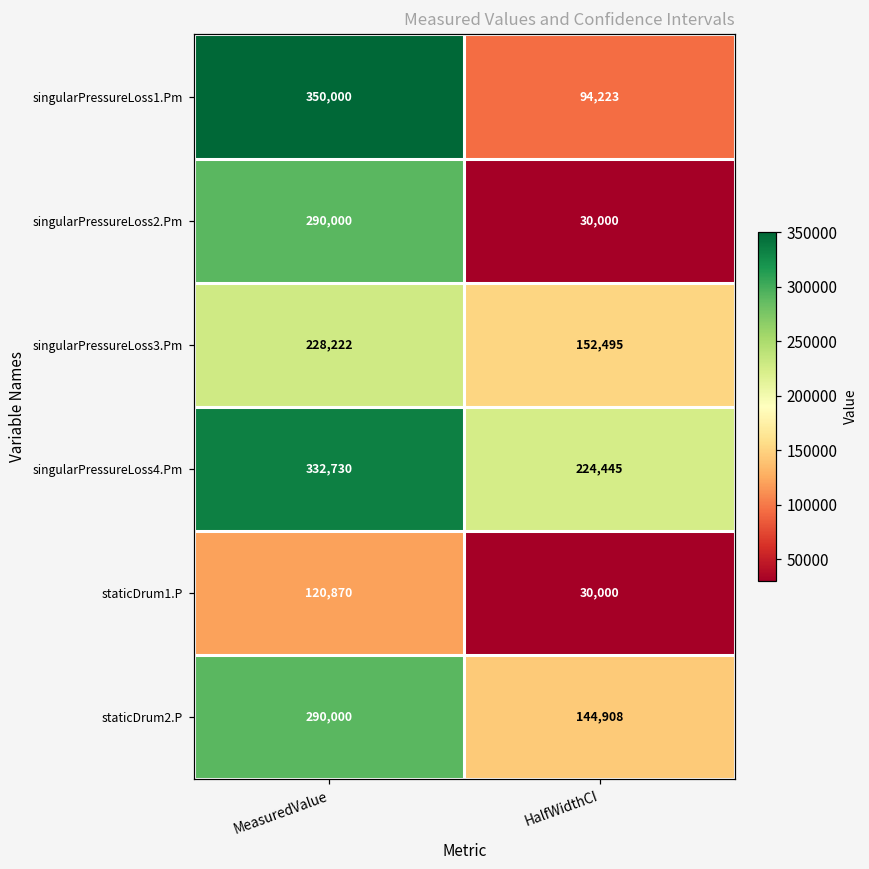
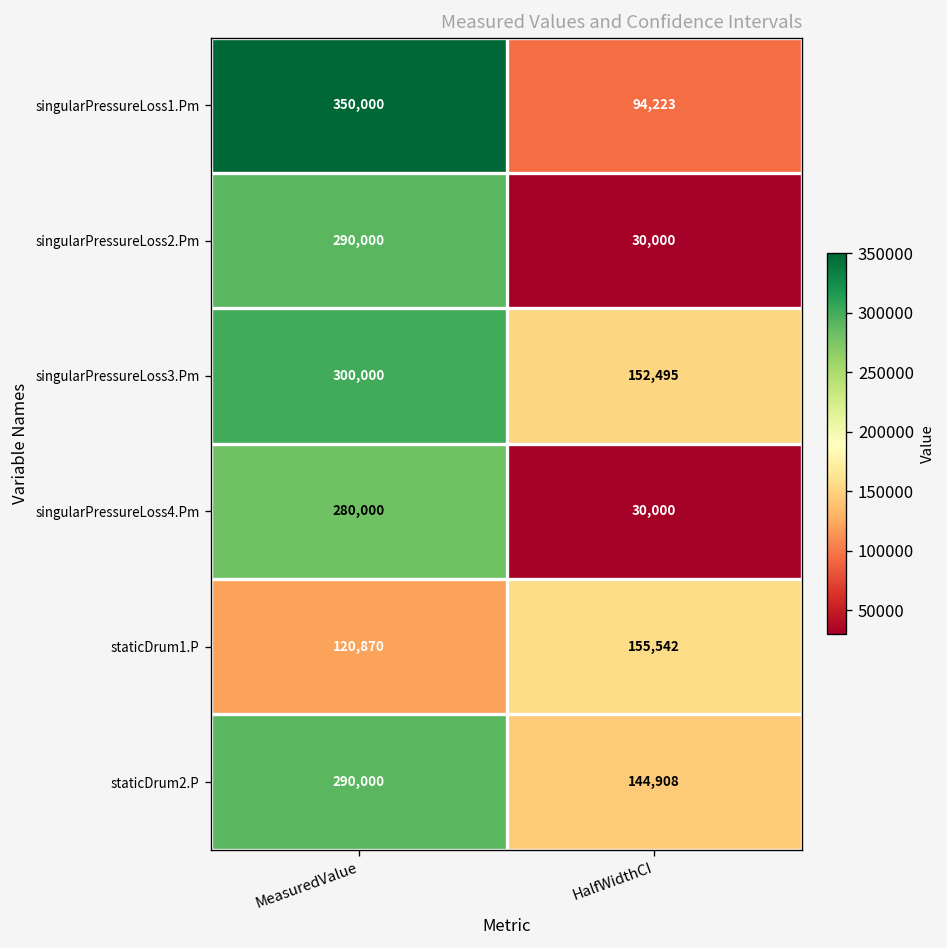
  {
    "singularPressureLoss1.Pm": {
      "MeasuredValue": "350,000",
      "HalfWidthCI": "94,223"
    },
    "singularPressureLoss2.Pm": {
      "MeasuredValue": "290,000",
      "HalfWidthCI": "30,000"
    },
    "singularPressureLoss3.Pm": {
-     "MeasuredValue": "228,222",
+     "MeasuredValue": "300,000",
      "HalfWidthCI": "152,495"
    },
    "singularPressureLoss4.Pm": {
-     "MeasuredValue": "332,730",
-     "HalfWidthCI": "224,445"
+     "MeasuredValue": "280,000",
+     "HalfWidthCI": "30,000"
    },
    "staticDrum1.P": {
      "MeasuredValue": "120,870",
-     "HalfWidthCI": "30,000"
+     "HalfWidthCI": "155,542"
    },
    "staticDrum2.P": {
      "MeasuredValue": "290,000",
      "HalfWidthCI": "144,908"
    }
  }
